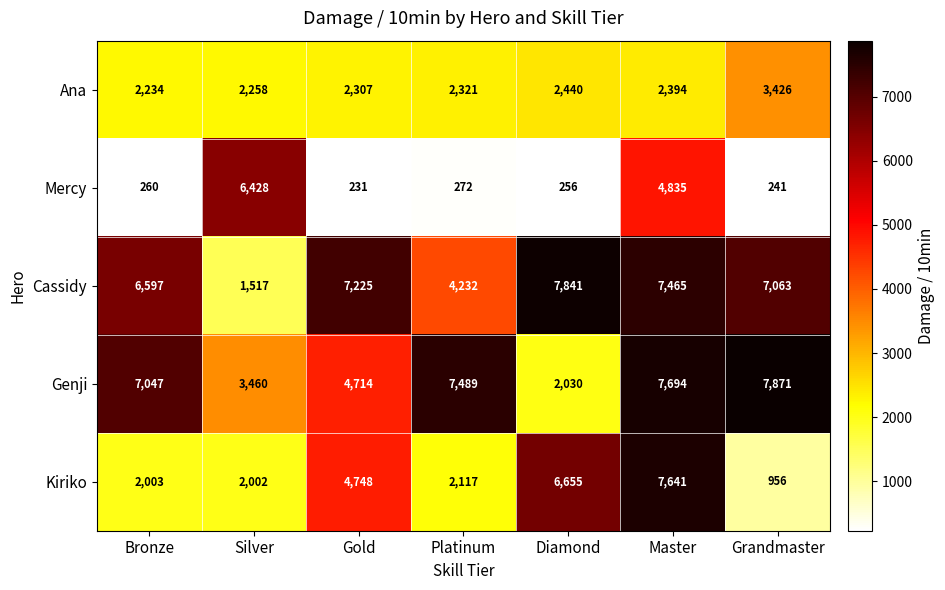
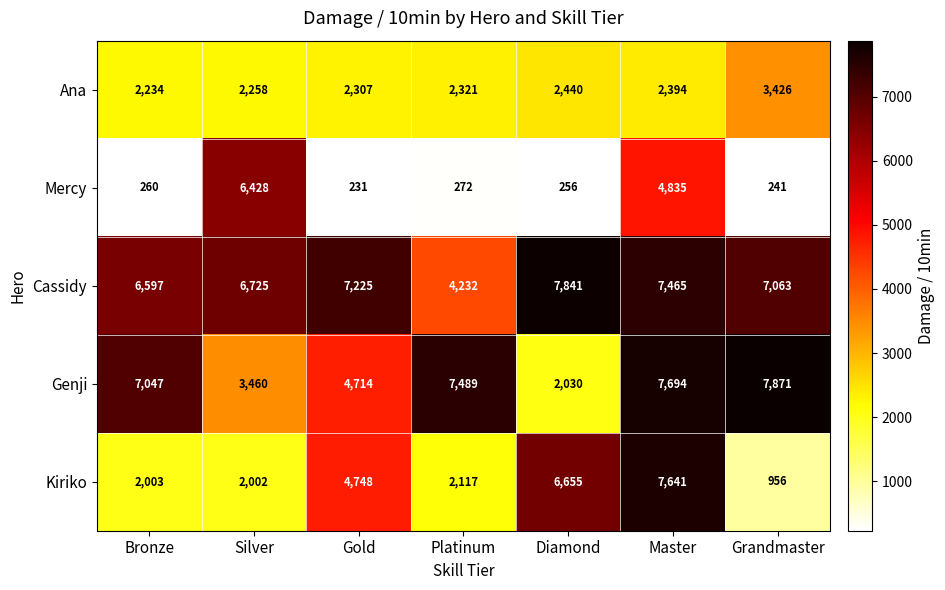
  {
    "Ana": {
      "Bronze": "2,234",
      "Silver": "2,258",
      "Gold": "2,307",
      "Platinum": "2,321",
      "Diamond": "2,440",
      "Master": "2,394",
      "Grandmaster": "3,426"
    },
    "Mercy": {
      "Bronze": "260",
      "Silver": "6,428",
      "Gold": "231",
      "Platinum": "272",
      "Diamond": "256",
      "Master": "4,835",
      "Grandmaster": "241"
    },
    "Cassidy": {
      "Bronze": "6,597",
-     "Silver": "1,517",
+     "Silver": "6,725",
      "Gold": "7,225",
      "Platinum": "4,232",
      "Diamond": "7,841",
      "Master": "7,465",
      "Grandmaster": "7,063"
    },
    "Genji": {
      "Bronze": "7,047",
      "Silver": "3,460",
      "Gold": "4,714",
      "Platinum": "7,489",
      "Diamond": "2,030",
      "Master": "7,694",
      "Grandmaster": "7,871"
    },
    "Kiriko": {
      "Bronze": "2,003",
      "Silver": "2,002",
      "Gold": "4,748",
      "Platinum": "2,117",
      "Diamond": "6,655",
      "Master": "7,641",
      "Grandmaster": "956"
    }
  }
